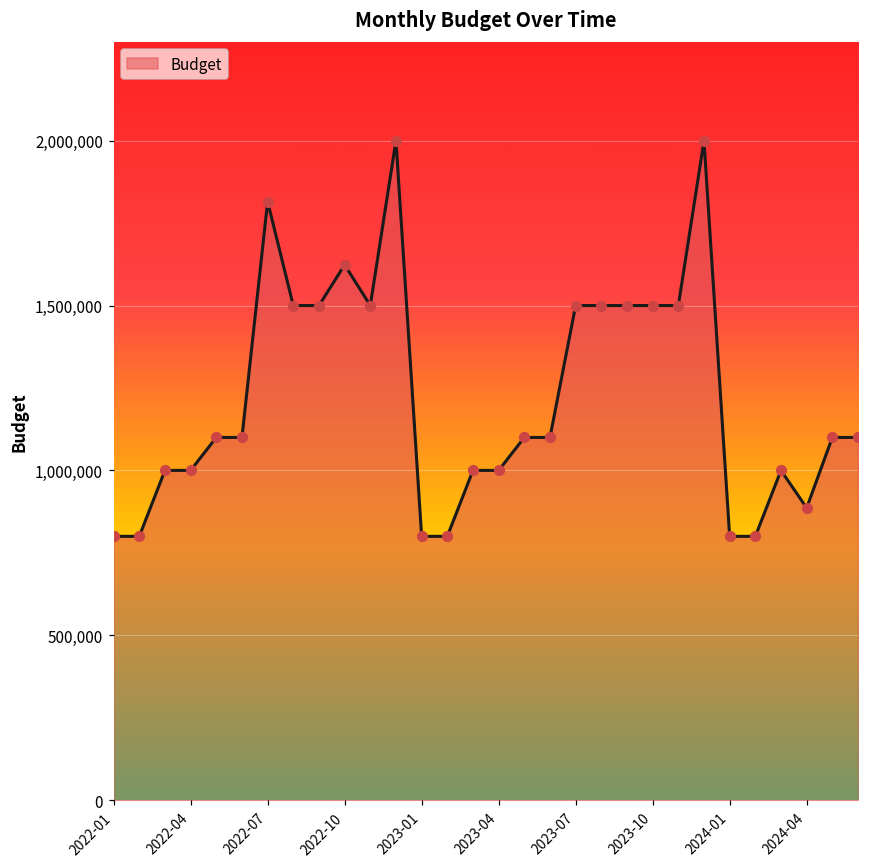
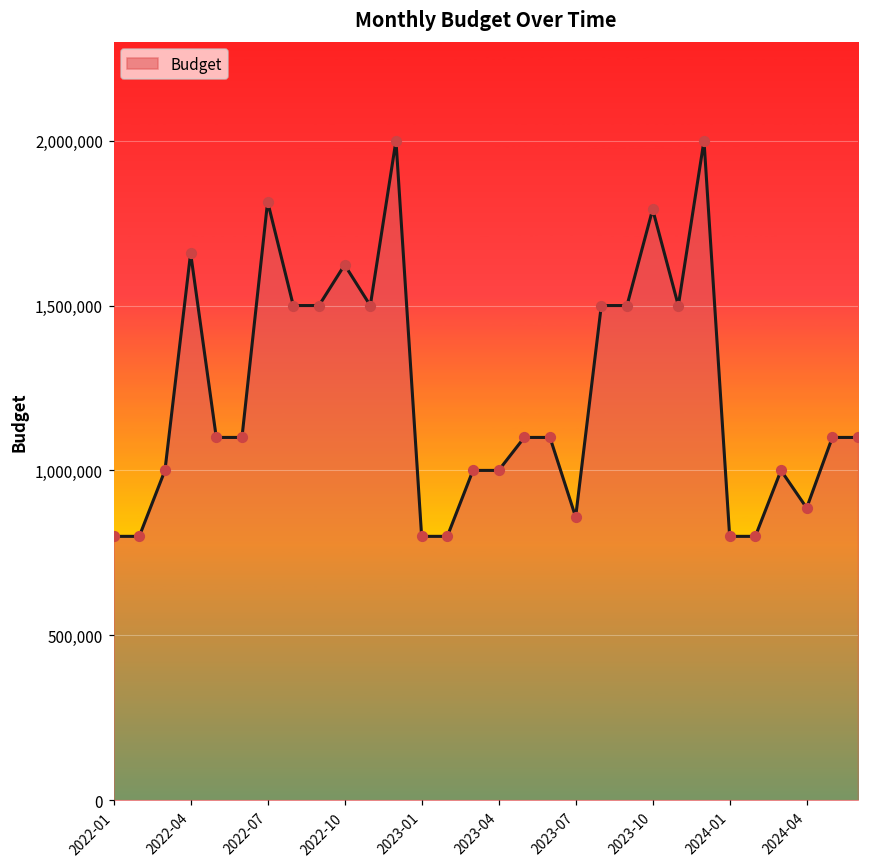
  {
    "2022-01": "800,000",
-   "2022-04": "1,000,000",
+   "2022-04": "1,660,000",
    "2022-07": "1,820,000",
    "2022-10": "1,620,000",
    "2023-01": "800,000",
    "2023-04": "1,000,000",
-   "2023-07": "1,500,000",
-   "2023-10": "1,500,000",
+   "2023-07": "860,000",
+   "2023-10": "1,790,000",
    "2024-01": "800,000",
    "2024-04": "890,000"
  }
